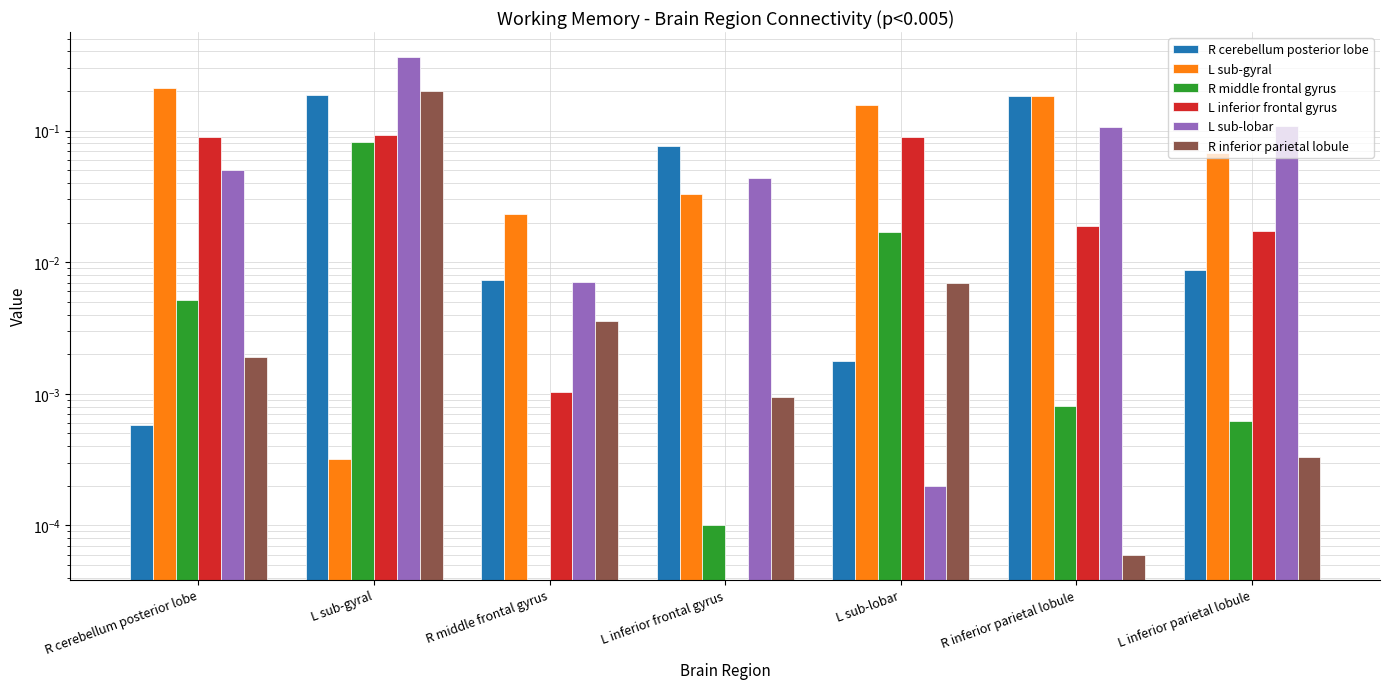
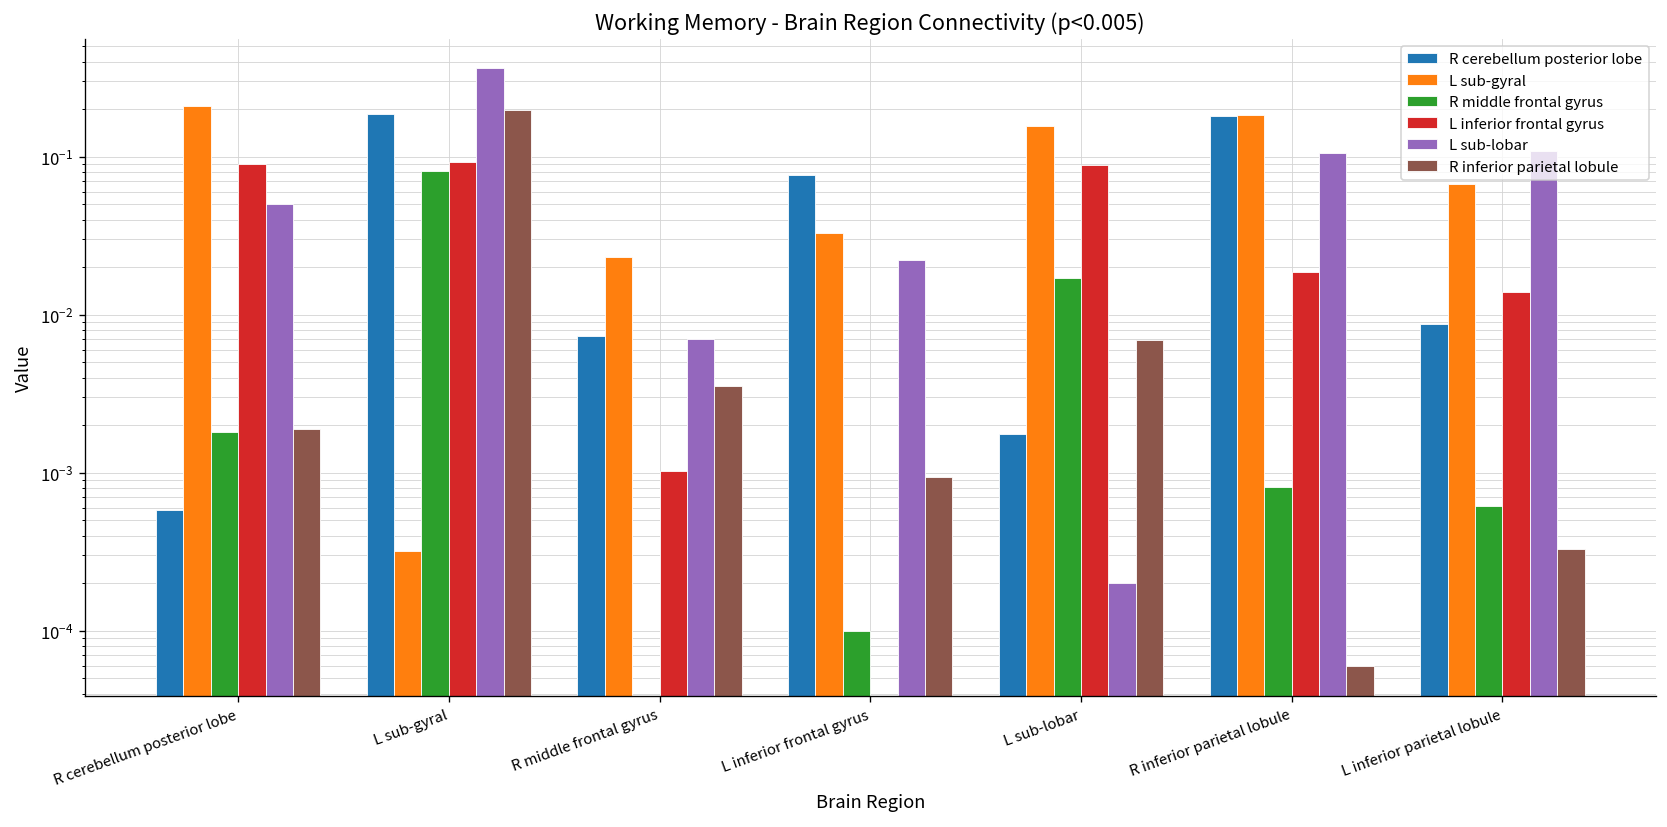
  {
    "R cerebellum posterior lobe": {
      "R cerebellum posterior lobe": 0.0006,
      "L sub-gyral": 0.19,
      "R middle frontal gyrus": 0.007,
      "L inferior frontal gyrus": 0.08,
      "L sub-lobar": 0.0018,
      "R inferior parietal lobule": 0.18,
      "L inferior parietal lobule": 0.009
    },
    "L sub-gyral": {
      "R cerebellum posterior lobe": 0.21,
      "L sub-gyral": 0.00032,
      "R middle frontal gyrus": 0.023,
      "L inferior frontal gyrus": 0.033,
      "L sub-lobar": 0.16,
      "R inferior parietal lobule": 0.18
    },
    "R middle frontal gyrus": {
-     "R cerebellum posterior lobe": 0.0051,
+     "R cerebellum posterior lobe": 0.0018,
      "L sub-gyral": 0.08,
      "L inferior frontal gyrus": 0.0001,
      "L sub-lobar": 0.017,
      "R inferior parietal lobule": 0.0008,
      "L inferior parietal lobule": 0.0006
    },
    "L inferior frontal gyrus": {
      "R cerebellum posterior lobe": 0.09,
      "L sub-gyral": 0.09,
      "R middle frontal gyrus": 0.001,
      "L sub-lobar": 0.09,
      "R inferior parietal lobule": 0.019,
-     "L inferior parietal lobule": 0.017
+     "L inferior parietal lobule": 0.014
    },
    "L sub-lobar": {
      "R cerebellum posterior lobe": 0.050,
      "L sub-gyral": 0.36,
      "R middle frontal gyrus": 0.007,
-     "L inferior frontal gyrus": 0.044,
+     "L inferior frontal gyrus": 0.022,
      "L sub-lobar": 0.00020,
      "R inferior parietal lobule": 0.11
    },
    "R inferior parietal lobule": {
      "R cerebellum posterior lobe": 0.0019,
      "L sub-gyral": 0.20,
      "R middle frontal gyrus": 0.0036,
      "L inferior frontal gyrus": 0.0009,
      "L sub-lobar": 0.007,
      "R inferior parietal lobule": 0.00006,
      "L inferior parietal lobule": 0.00033
    }
  }
